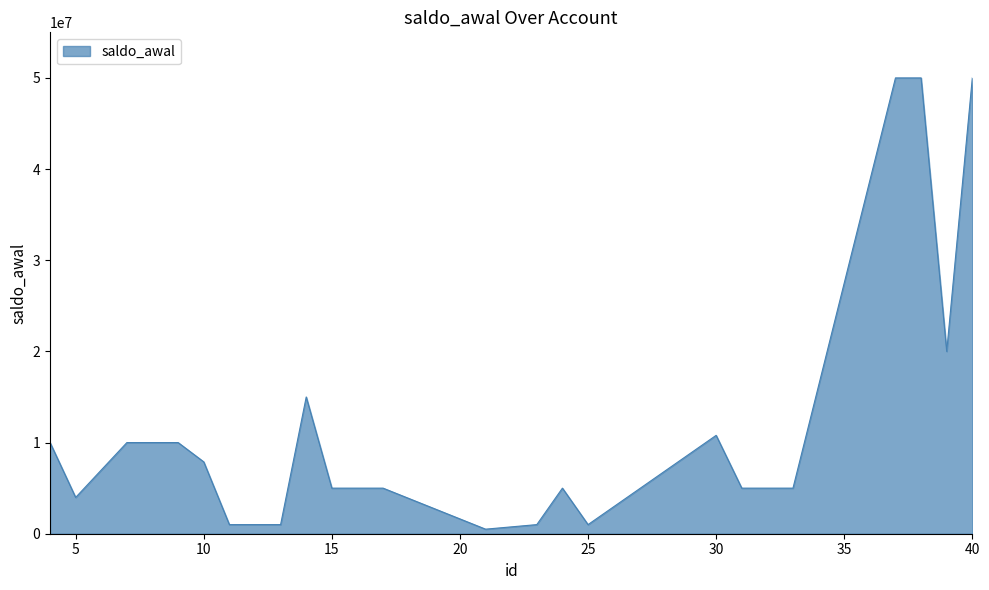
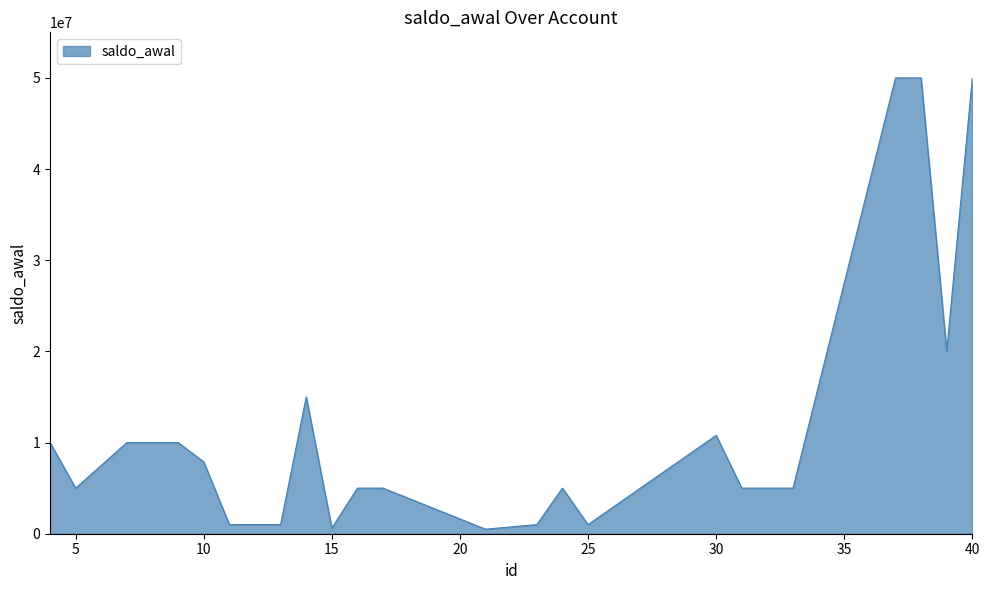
  {
-   "5": 4000000,
+   "5": 5000000,
    "10": 8000000,
-   "15": 5000000,
+   "15": 1000000,
    "25": 1000000,
    "30": 11000000,
    "40": 50000000
  }
